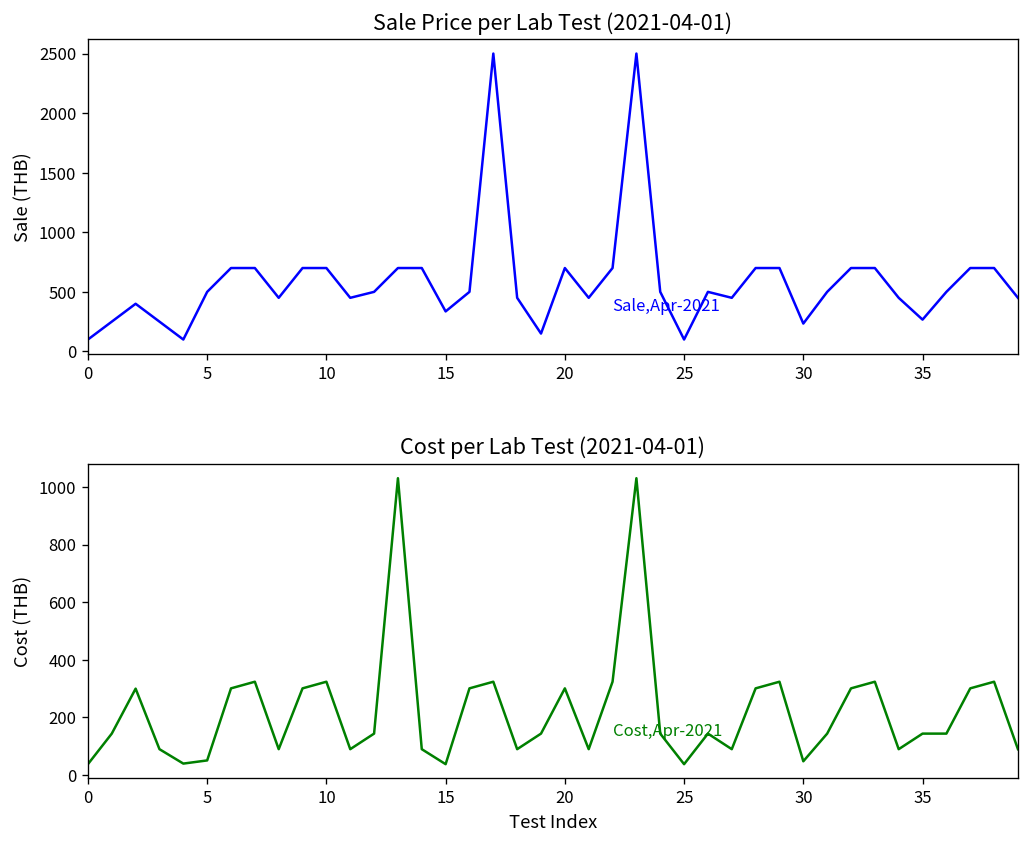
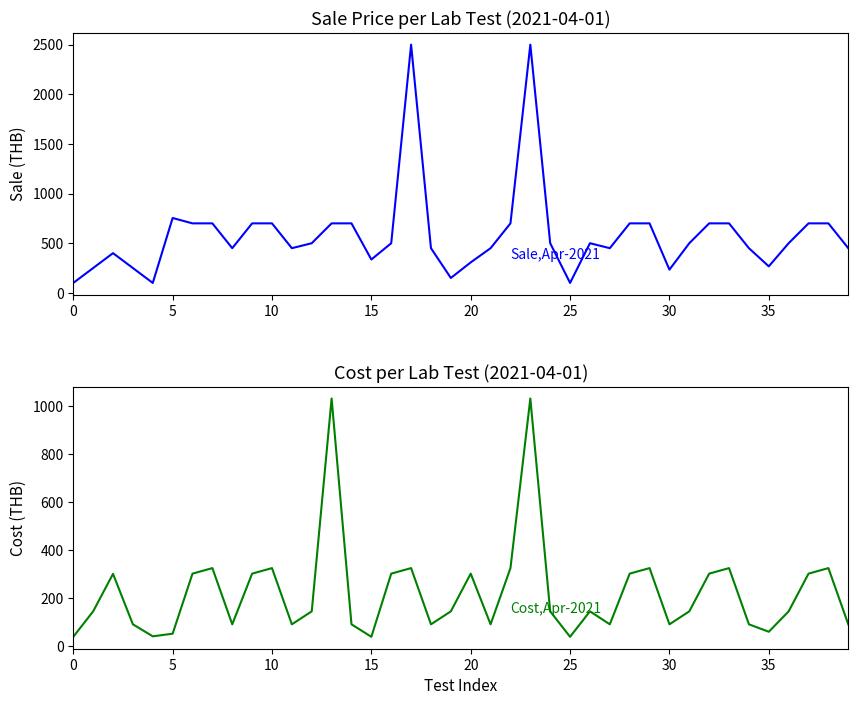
  {
    "Sale Price per Lab Test (2021-04-01)": {
      "0": 100,
-     "5": 500,
+     "5": 800,
      "10": 700,
      "15": 300,
-     "20": 700,
+     "20": 300,
      "25": 100,
      "30": 200,
      "35": 300
    },
    "Cost per Lab Test (2021-04-01)": {
      "0": 40,
      "5": 50,
      "10": 320,
      "15": 40,
      "20": 300,
      "25": 40,
-     "30": 50,
-     "35": 140
+     "30": 90,
+     "35": 60
    }
  }
